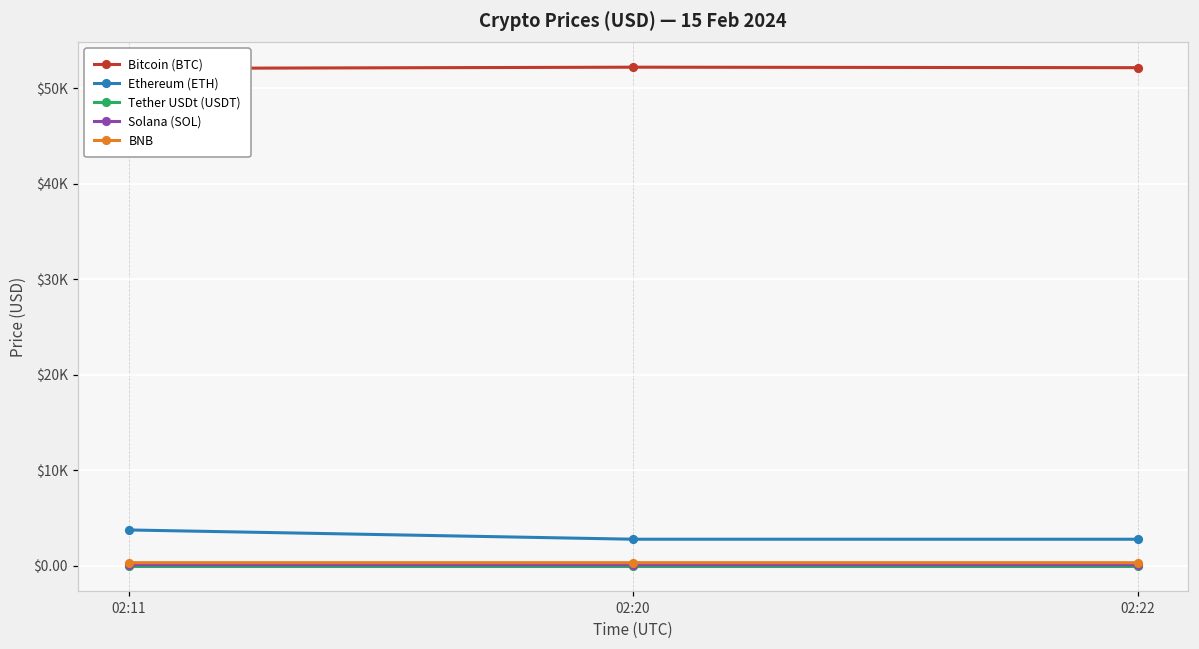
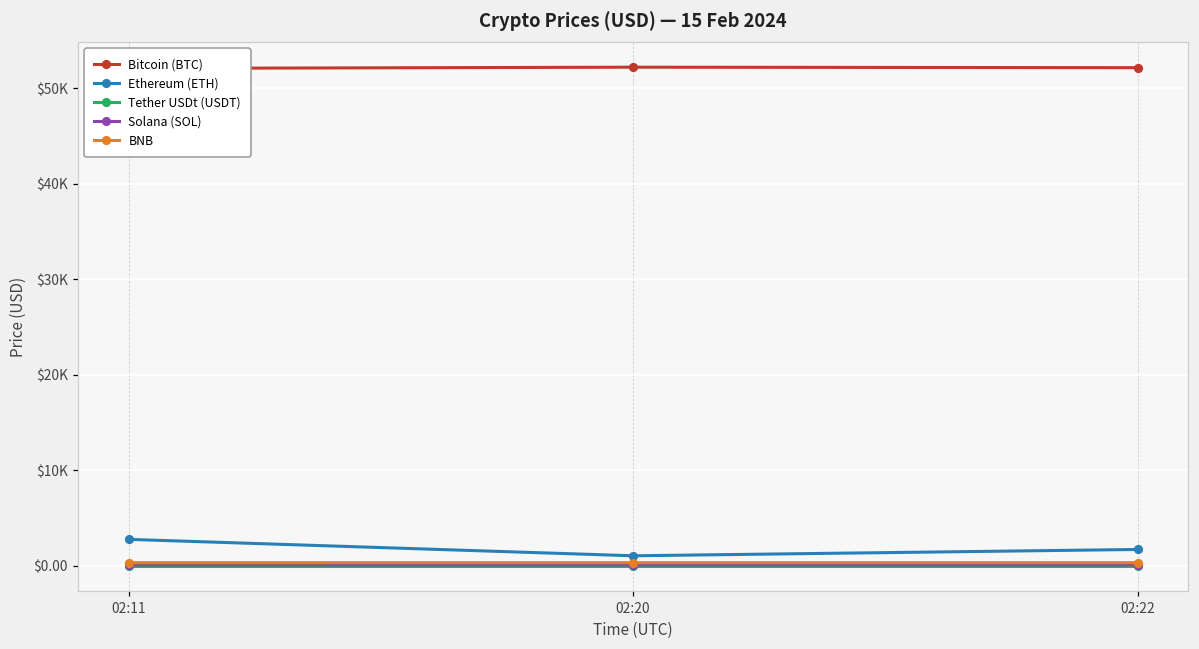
  {
    "Bitcoin (BTC)": {
      "02:20": "$52000",
      "02:22": "$52000"
    },
    "Ethereum (ETH)": {
-     "02:11": "$4000",
-     "02:20": "$3000",
-     "02:22": "$3000"
+     "02:11": "$3000",
+     "02:20": "$1000",
+     "02:22": "$2000"
    },
    "Solana (SOL)": {
      "02:11": "$0",
      "02:20": "$0",
      "02:22": "$0"
    }
  }
